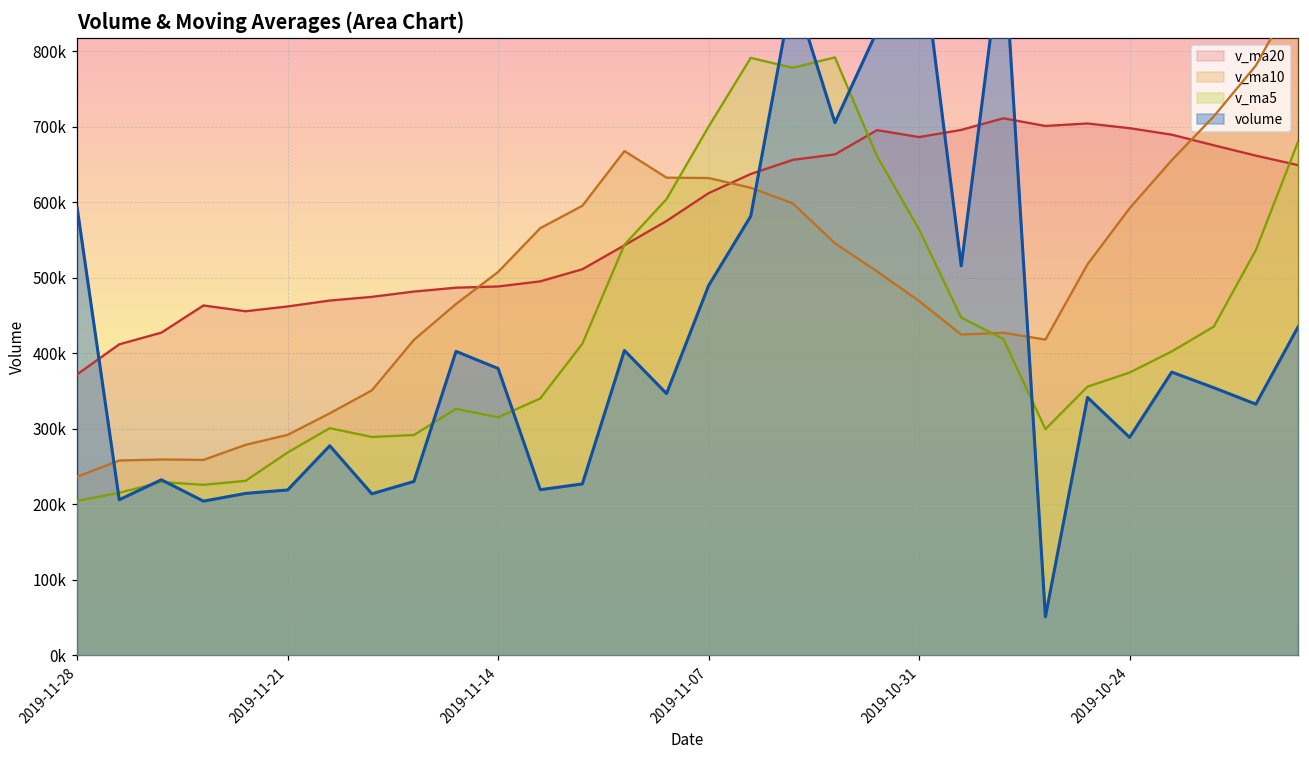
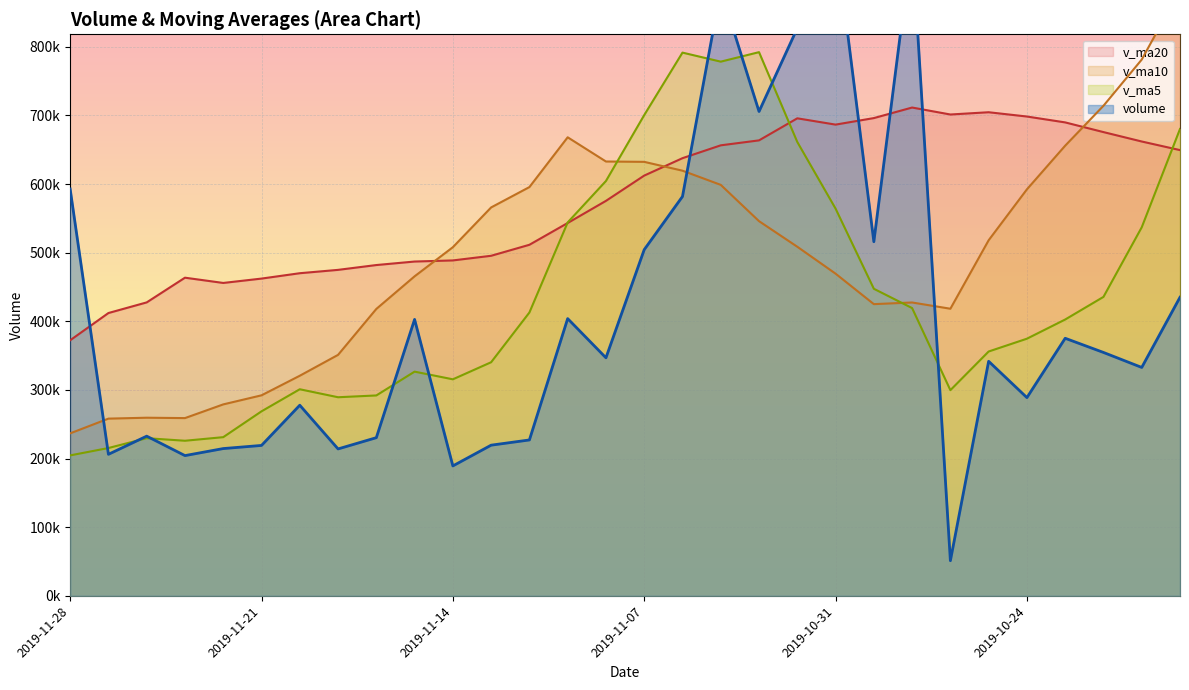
  {
    "volume": {
      "2019-11-28": 590000,
      "2019-11-21": 220000,
-     "2019-11-14": 380000,
-     "2019-11-07": 490000,
+     "2019-11-14": 190000,
+     "2019-11-07": 500000,
      "2019-10-24": 290000
    }
  }
